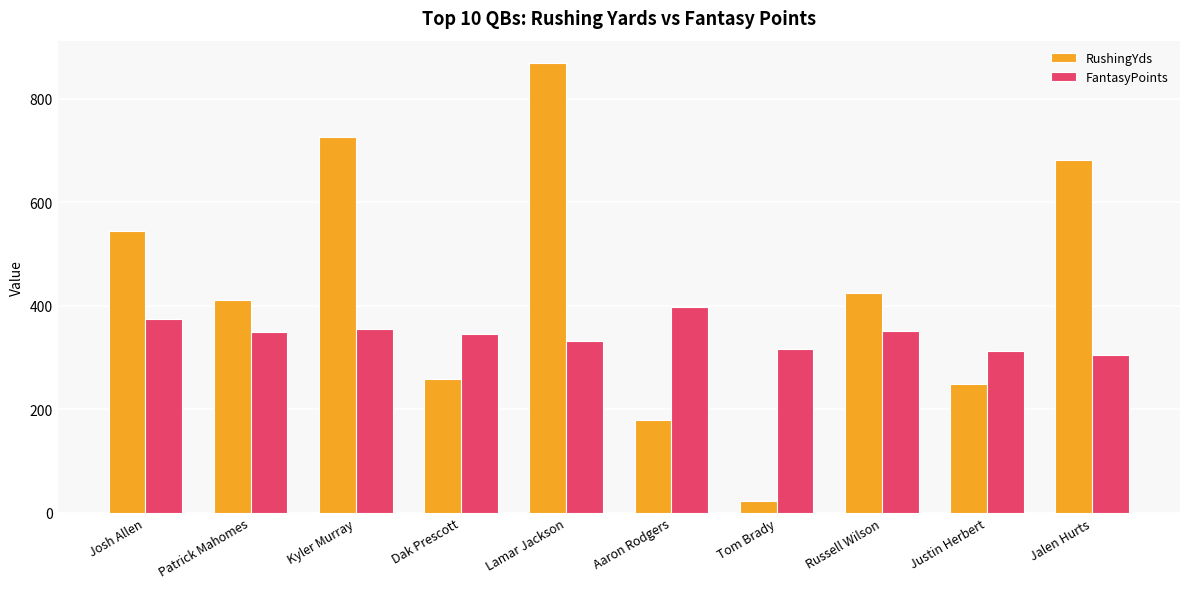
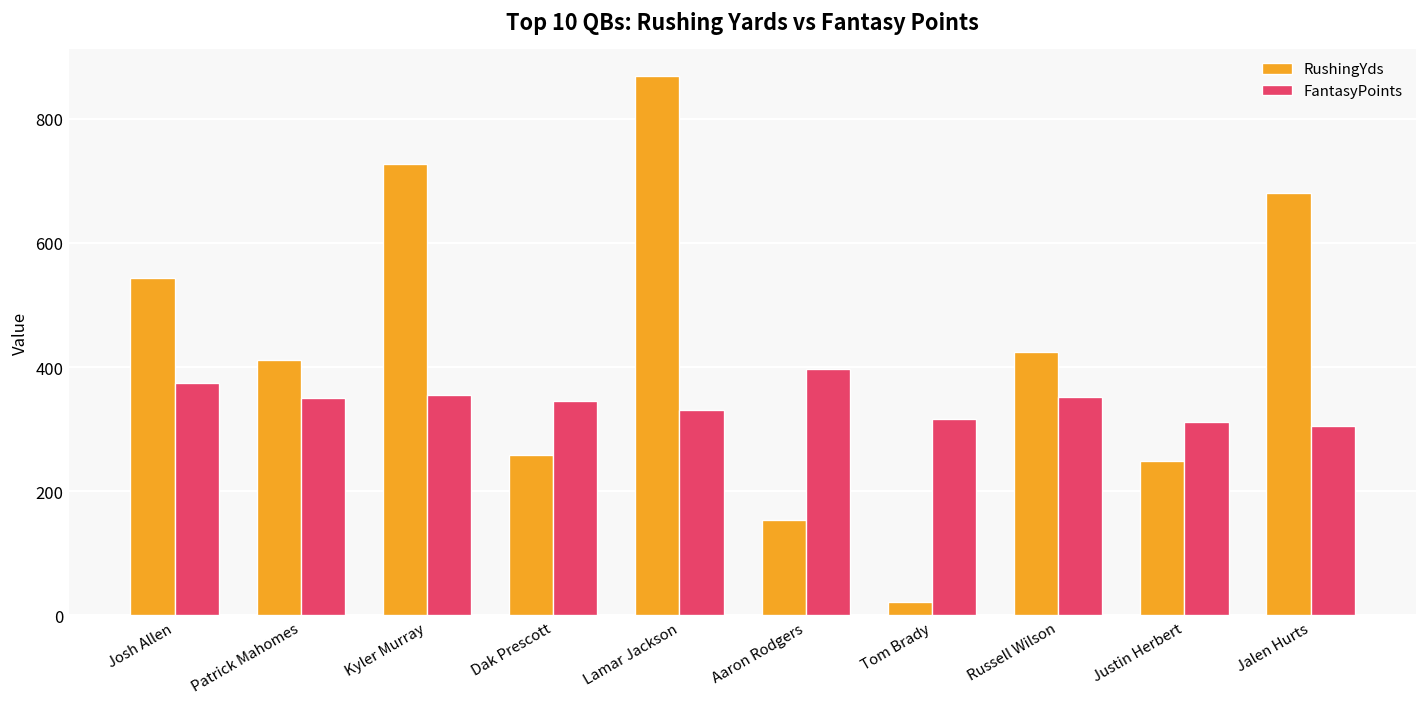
  {
    "RushingYds": {
      "Josh Allen": 540,
      "Patrick Mahomes": 410,
      "Kyler Murray": 730,
      "Dak Prescott": 260,
      "Lamar Jackson": 870,
-     "Aaron Rodgers": 180,
+     "Aaron Rodgers": 150,
      "Tom Brady": 20,
      "Russell Wilson": 430,
      "Justin Herbert": 250,
      "Jalen Hurts": 680
    },
    "FantasyPoints": {
      "Josh Allen": 380,
      "Patrick Mahomes": 350,
      "Kyler Murray": 360,
      "Dak Prescott": 350,
      "Lamar Jackson": 330,
      "Aaron Rodgers": 400,
      "Tom Brady": 320,
      "Russell Wilson": 350,
      "Justin Herbert": 310,
      "Jalen Hurts": 310
    }
  }
